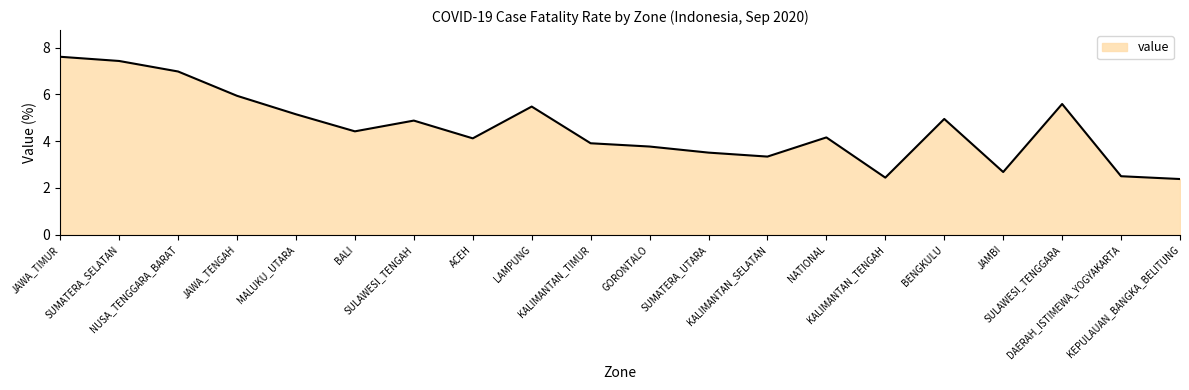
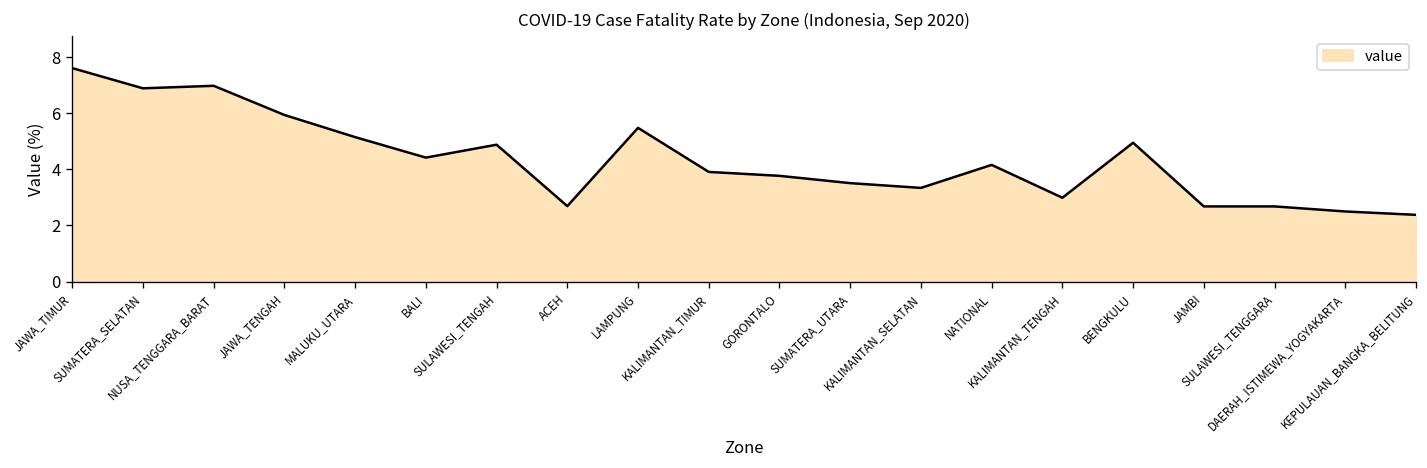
  {
    "JAWA_TIMUR": 7.6,
-   "SUMATERA_SELATAN": 7.4,
+   "SUMATERA_SELATAN": 6.9,
    "NUSA_TENGGARA_BARAT": 7.0,
    "JAWA_TENGAH": 5.9,
    "MALUKU_UTARA": 5.2,
    "BALI": 4.4,
    "SULAWESI_TENGAH": 4.9,
-   "ACEH": 4.1,
+   "ACEH": 2.7,
    "LAMPUNG": 5.5,
    "KALIMANTAN_TIMUR": 3.9,
    "GORONTALO": 3.8,
    "SUMATERA_UTARA": 3.5,
    "KALIMANTAN_SELATAN": 3.3,
    "NATIONAL": 4.2,
-   "KALIMANTAN_TENGAH": 2.4,
+   "KALIMANTAN_TENGAH": 3.0,
    "BENGKULU": 5.0,
    "JAMBI": 2.7,
-   "SULAWESI_TENGGARA": 5.6,
+   "SULAWESI_TENGGARA": 2.7,
    "DAERAH_ISTIMEWA_YOGYAKARTA": 2.5,
    "KEPULAUAN_BANGKA_BELITUNG": 2.4
  }
